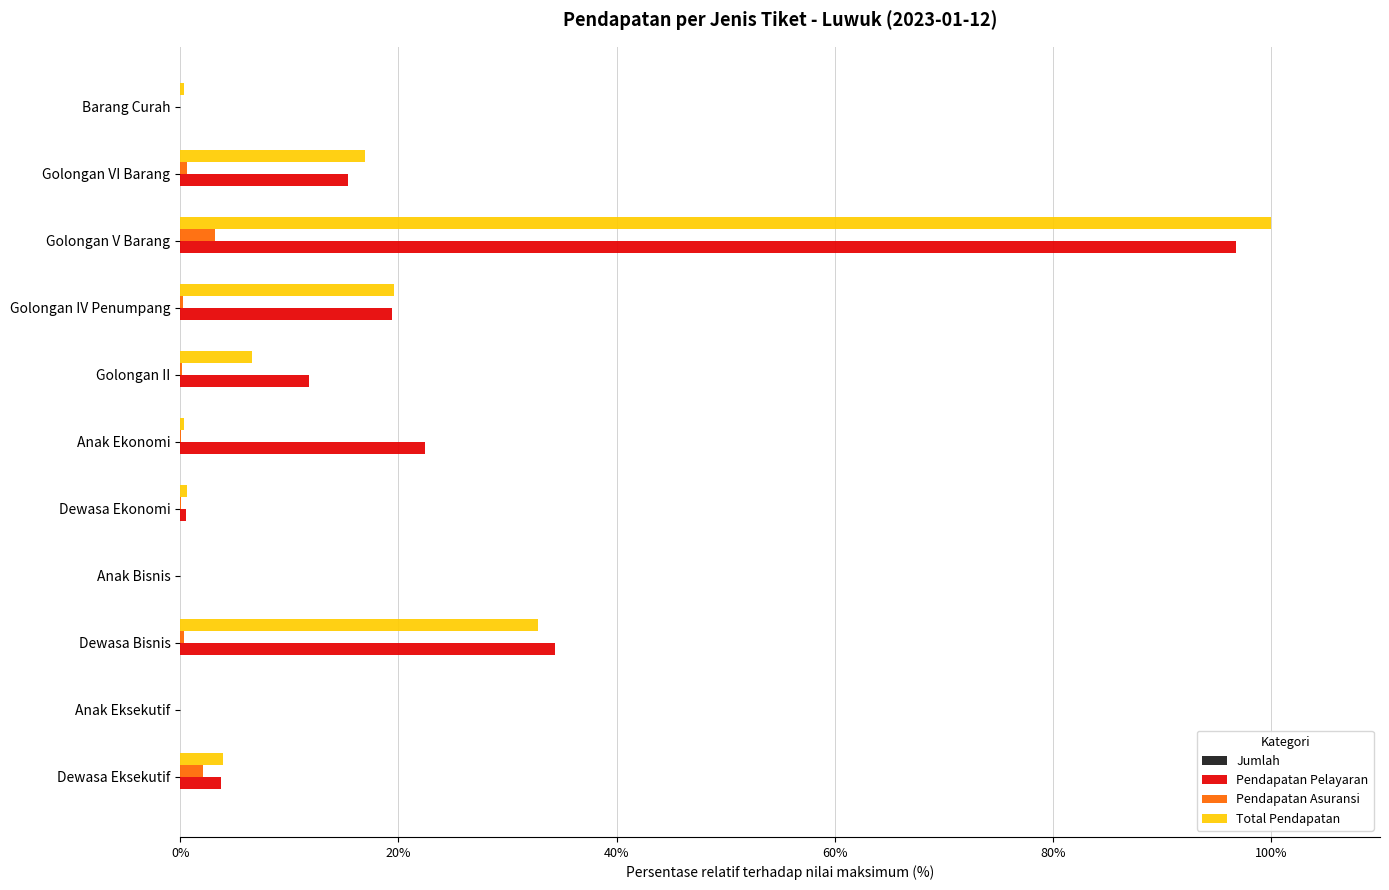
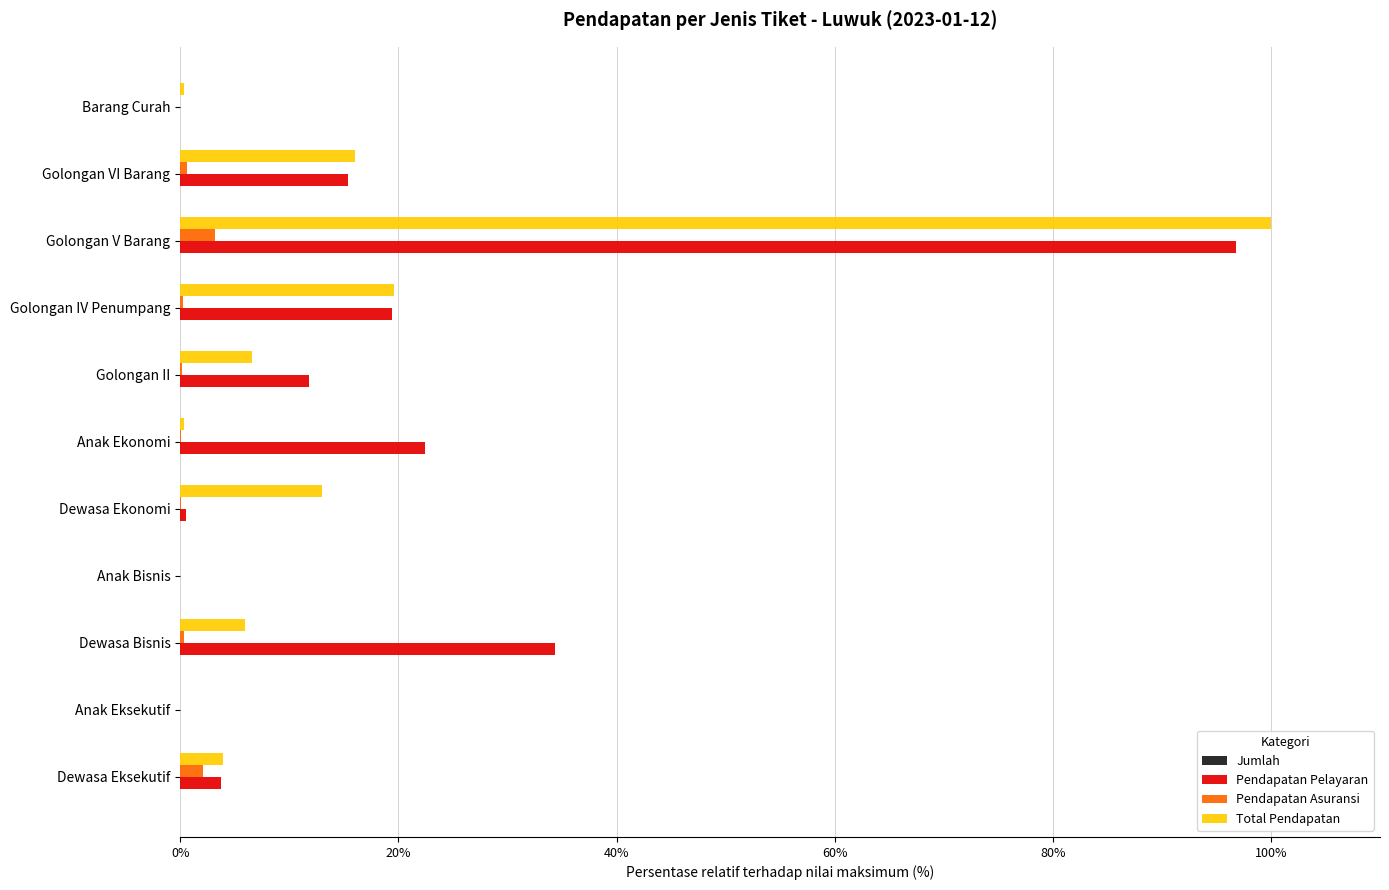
  {
    "Jumlah": {
      "Anak Bisnis": "0.0%",
      "Anak Eksekutif": "0.0%"
    },
    "Pendapatan Pelayaran": {
      "Barang Curah": "0.0%",
      "Golongan VI Barang": "15.4%",
      "Golongan V Barang": "96.8%",
      "Golongan IV Penumpang": "19.4%",
      "Golongan II": "11.8%",
      "Anak Ekonomi": "22.5%",
      "Dewasa Ekonomi": "0.6%",
      "Anak Bisnis": "0.0%",
      "Dewasa Bisnis": "34.4%",
      "Anak Eksekutif": "0.0%",
      "Dewasa Eksekutif": "3.8%"
    },
    "Pendapatan Asuransi": {
      "Barang Curah": "0.0%",
      "Golongan VI Barang": "0.6%",
      "Golongan V Barang": "3.2%",
      "Golongan IV Penumpang": "0.3%",
      "Anak Bisnis": "0.0%",
      "Dewasa Bisnis": "0.3%",
      "Anak Eksekutif": "0.0%",
      "Dewasa Eksekutif": "2.1%"
    },
    "Total Pendapatan": {
      "Barang Curah": "0.3%",
-     "Golongan VI Barang": "17.0%",
+     "Golongan VI Barang": "16.0%",
      "Golongan V Barang": "100.0%",
      "Golongan IV Penumpang": "19.6%",
      "Golongan II": "6.6%",
      "Anak Ekonomi": "0.3%",
-     "Dewasa Ekonomi": "0.6%",
+     "Dewasa Ekonomi": "13.0%",
      "Anak Bisnis": "0.0%",
-     "Dewasa Bisnis": "32.8%",
+     "Dewasa Bisnis": "6.0%",
      "Anak Eksekutif": "0.0%",
      "Dewasa Eksekutif": "3.9%"
    }
  }
